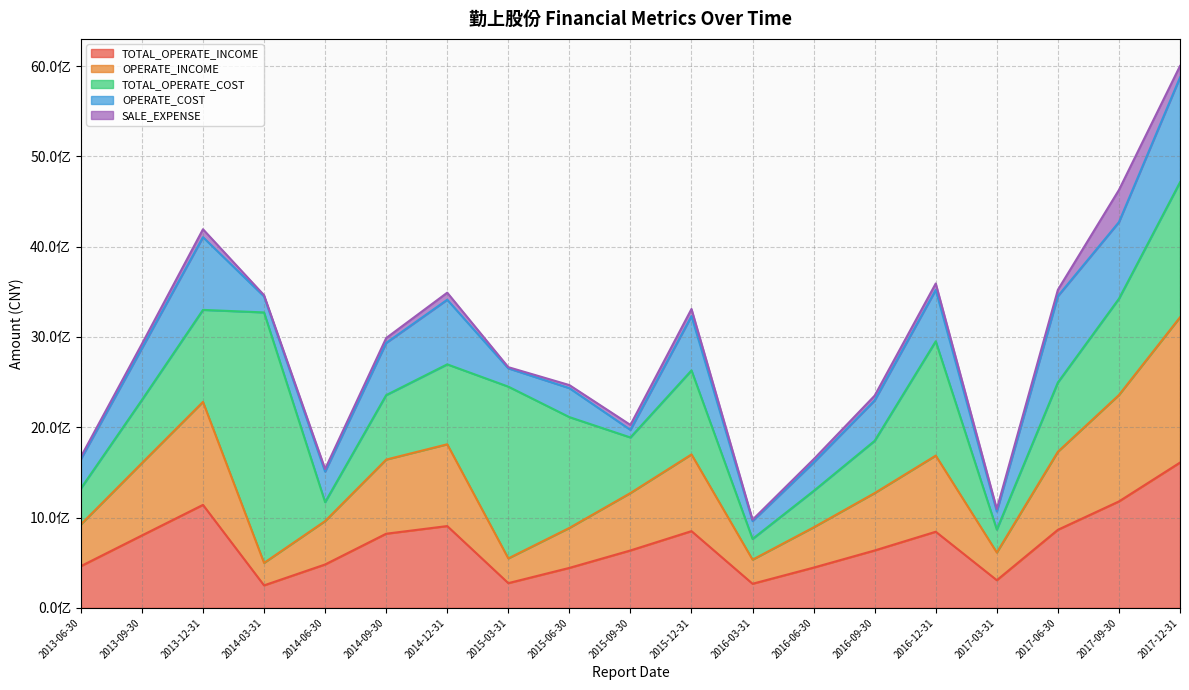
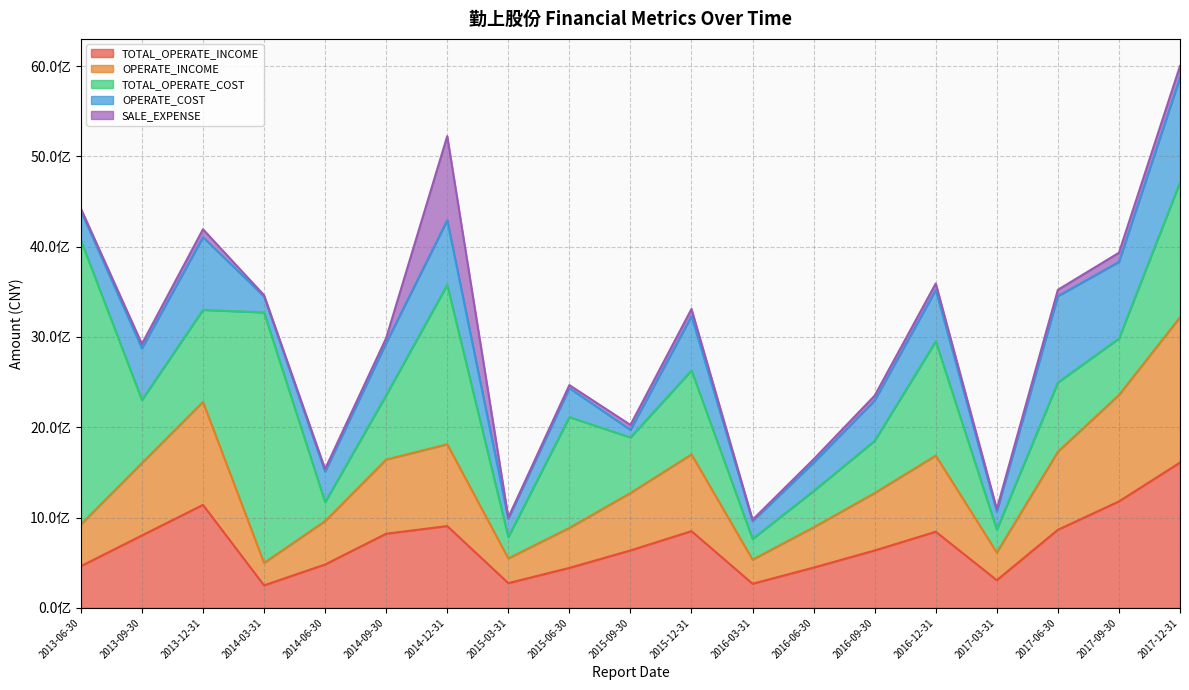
  {
    "TOTAL_OPERATE_COST": {
-     "2013-06-30": "4亿",
+     "2013-06-30": "31亿",
      "2013-09-30": "7亿",
      "2013-12-31": "10亿",
      "2014-03-31": "28亿",
      "2014-06-30": "2亿",
      "2014-09-30": "7亿",
-     "2014-12-31": "9亿",
-     "2015-03-31": "19亿",
+     "2014-12-31": "18亿",
+     "2015-03-31": "2亿",
      "2015-06-30": "12亿",
      "2015-09-30": "6亿",
      "2015-12-31": "9亿",
      "2016-03-31": "2亿",
      "2016-06-30": "4亿",
      "2016-09-30": "6亿",
      "2016-12-31": "13亿",
      "2017-03-31": "3亿",
      "2017-06-30": "8亿",
-     "2017-09-30": "11亿",
+     "2017-09-30": "6亿",
      "2017-12-31": "15亿"
    },
    "OPERATE_COST": {
      "2013-09-30": "6亿",
      "2013-12-31": "8亿",
      "2014-06-30": "3亿",
      "2014-09-30": "6亿",
      "2014-12-31": "7亿",
      "2015-06-30": "3亿",
      "2015-09-30": "1亿",
      "2015-12-31": "6亿",
      "2016-06-30": "3亿",
      "2016-09-30": "4亿",
      "2016-12-31": "6亿",
      "2017-06-30": "10亿",
      "2017-09-30": "8亿",
      "2017-12-31": "12亿"
    },
    "SALE_EXPENSE": {
      "2013-09-30": "0亿",
      "2013-12-31": "1亿",
      "2014-06-30": "0亿",
      "2014-09-30": "1亿",
-     "2014-12-31": "1亿",
+     "2014-12-31": "9亿",
      "2015-06-30": "0亿",
      "2015-09-30": "1亿",
      "2015-12-31": "1亿",
      "2016-06-30": "0亿",
      "2016-09-30": "1亿",
      "2016-12-31": "1亿",
      "2017-06-30": "1亿",
-     "2017-09-30": "4亿",
+     "2017-09-30": "1亿",
      "2017-12-31": "1亿"
    }
  }
